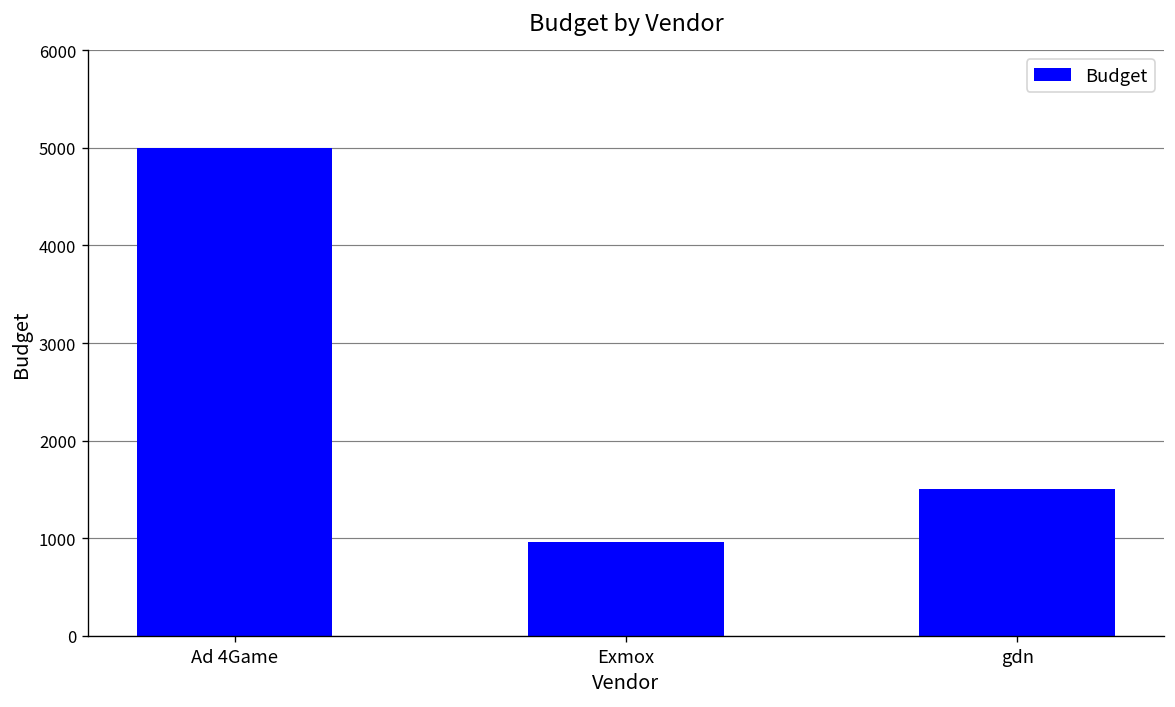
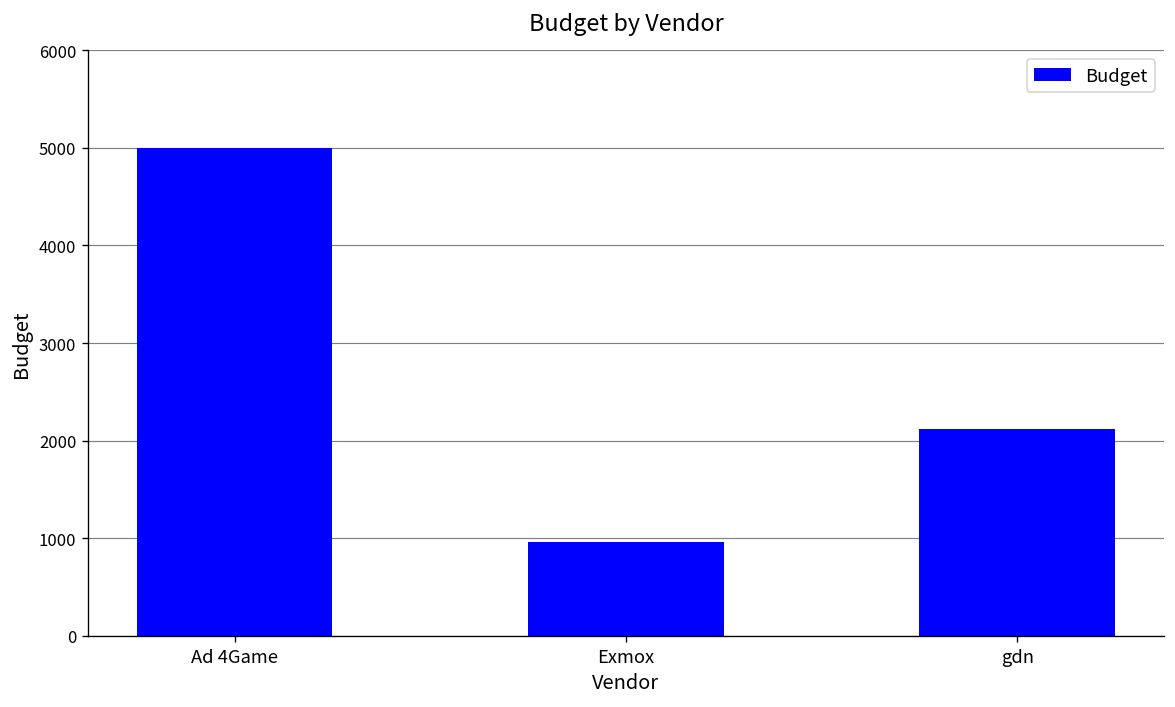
  {
    "Ad 4Game": 5000,
    "Exmox": 1000,
-   "gdn": 1500
+   "gdn": 2100
  }
